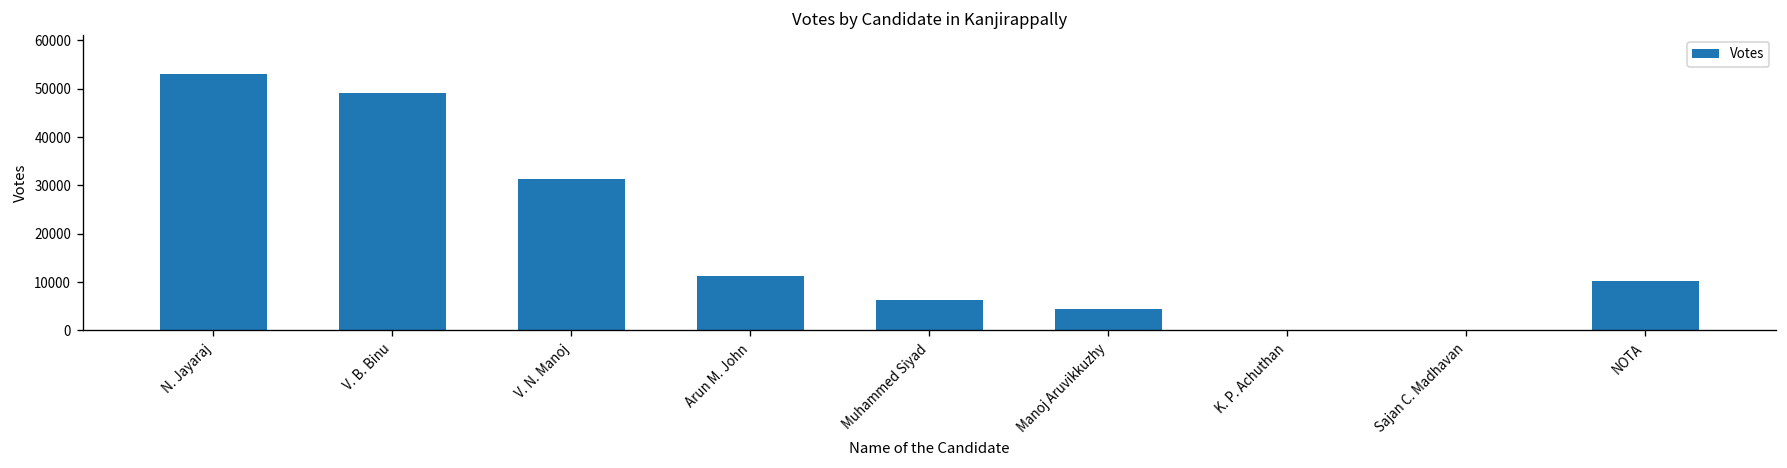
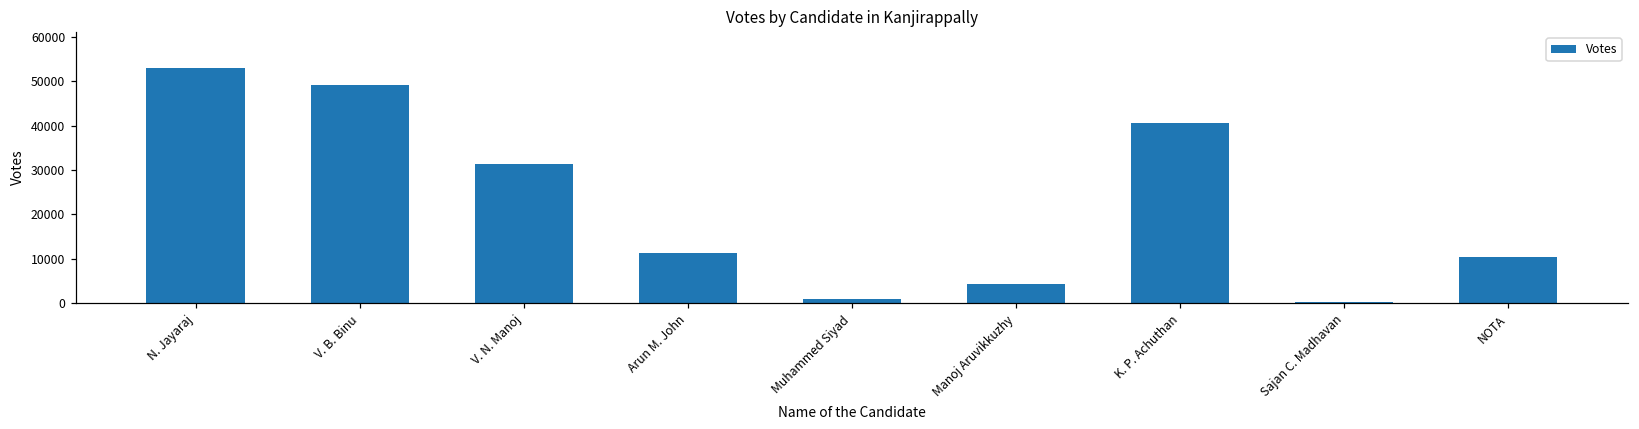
  {
    "N. Jayaraj": 53000,
    "V. B. Binu": 49000,
    "V. N. Manoj": 31000,
    "Arun M. John": 11000,
-   "Muhammed Siyad": 6000,
+   "Muhammed Siyad": 1000,
    "Manoj Aruvikkuzhy": 4000,
-   "K. P. Achuthan": 0,
+   "K. P. Achuthan": 41000,
    "NOTA": 10000
  }
